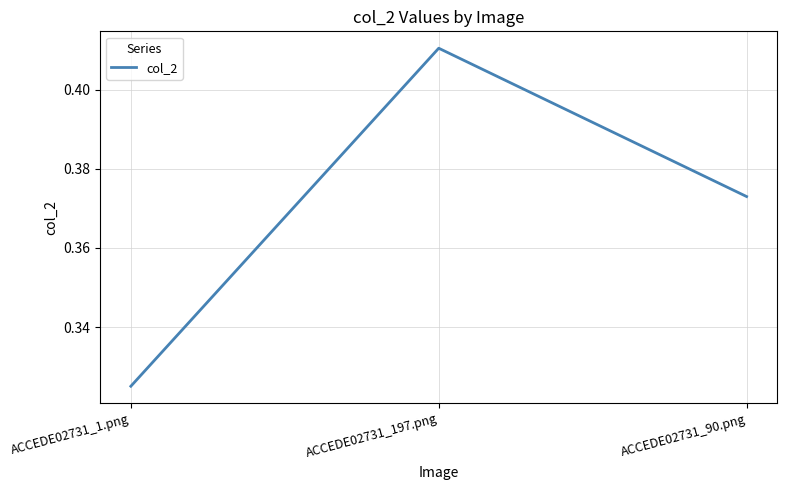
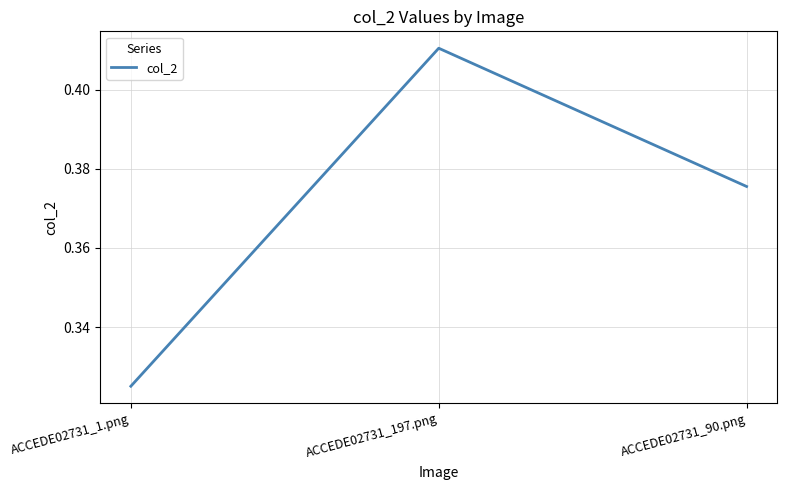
  {
    "ACCEDE02731_1.png": 0.325,
    "ACCEDE02731_197.png": 0.410,
-   "ACCEDE02731_90.png": 0.373
+   "ACCEDE02731_90.png": 0.376
  }
